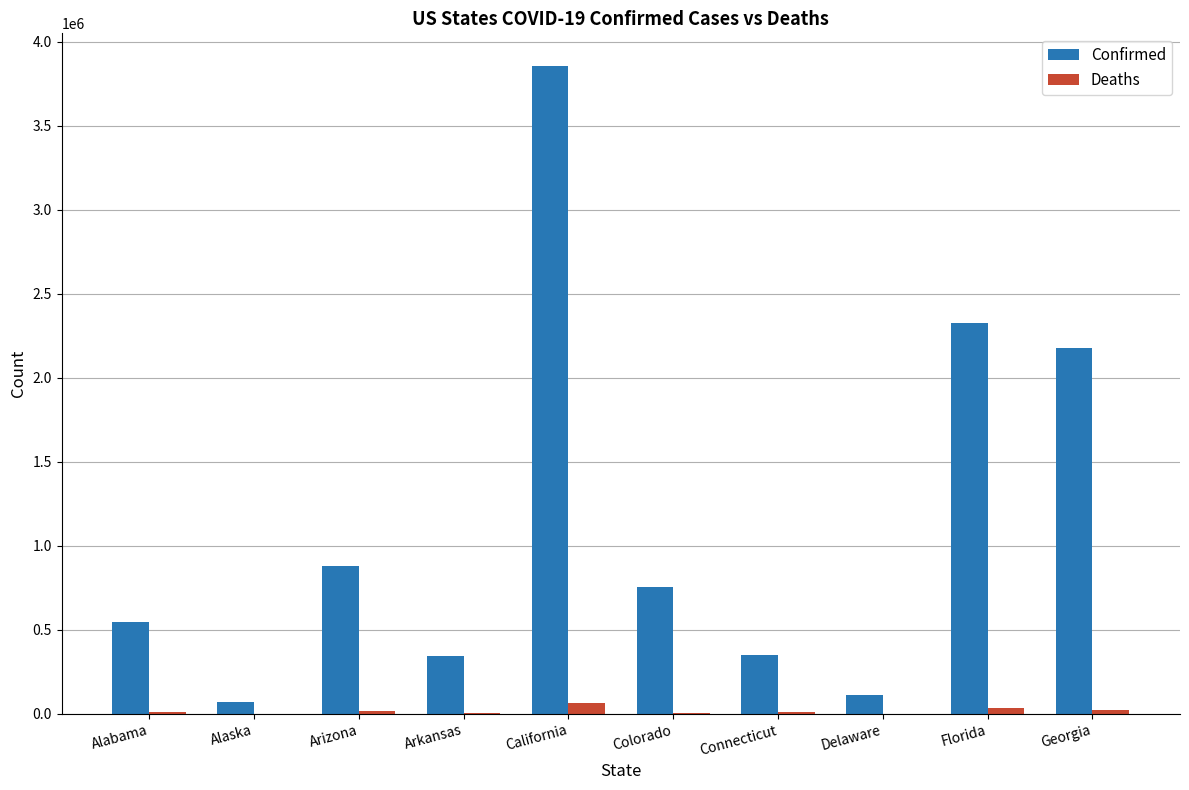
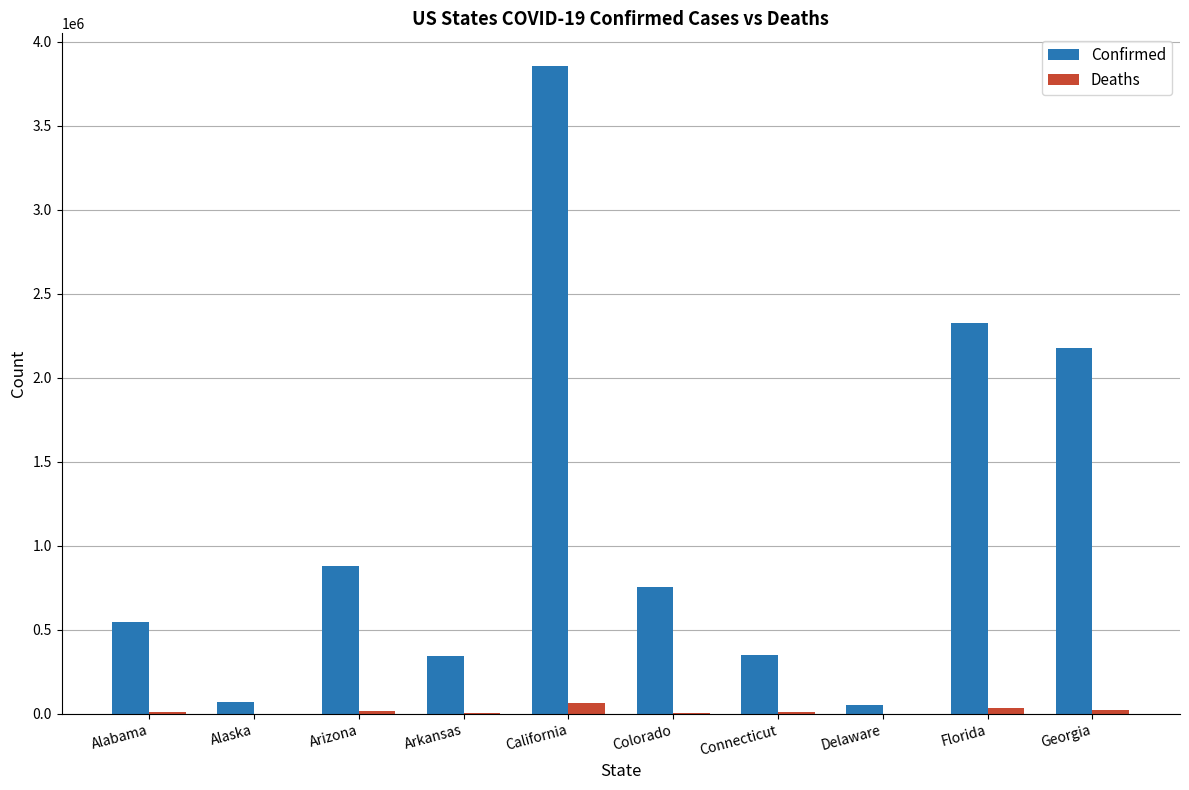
  {
    "Confirmed": {
      "Alabama": 540000,
      "Alaska": 70000,
      "Arizona": 880000,
      "Arkansas": 340000,
      "California": 3860000,
      "Colorado": 750000,
      "Connecticut": 350000,
-     "Delaware": 110000,
+     "Delaware": 50000,
      "Florida": 2330000,
      "Georgia": 2180000
    },
    "Deaths": {
      "Arizona": 20000,
      "California": 60000,
      "Florida": 40000,
      "Georgia": 20000
    }
  }
